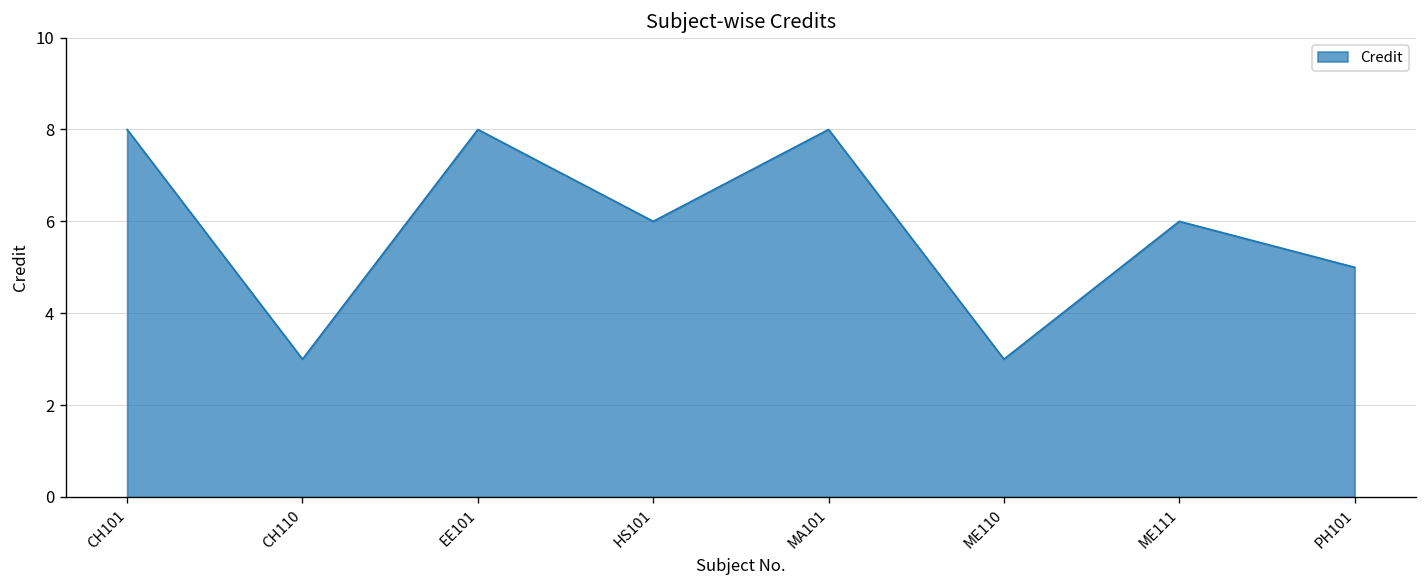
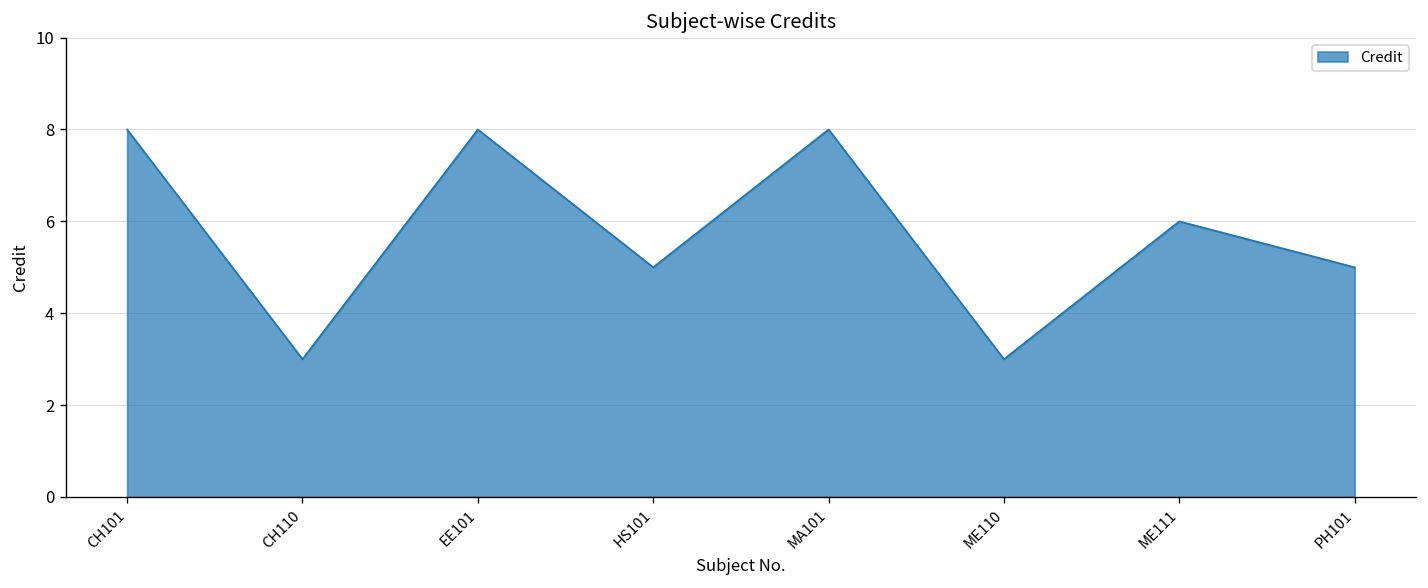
  {
    "CH101": 8,
    "CH110": 3,
    "EE101": 8,
-   "HS101": 6,
+   "HS101": 5,
    "MA101": 8,
    "ME110": 3,
    "ME111": 6,
    "PH101": 5
  }
